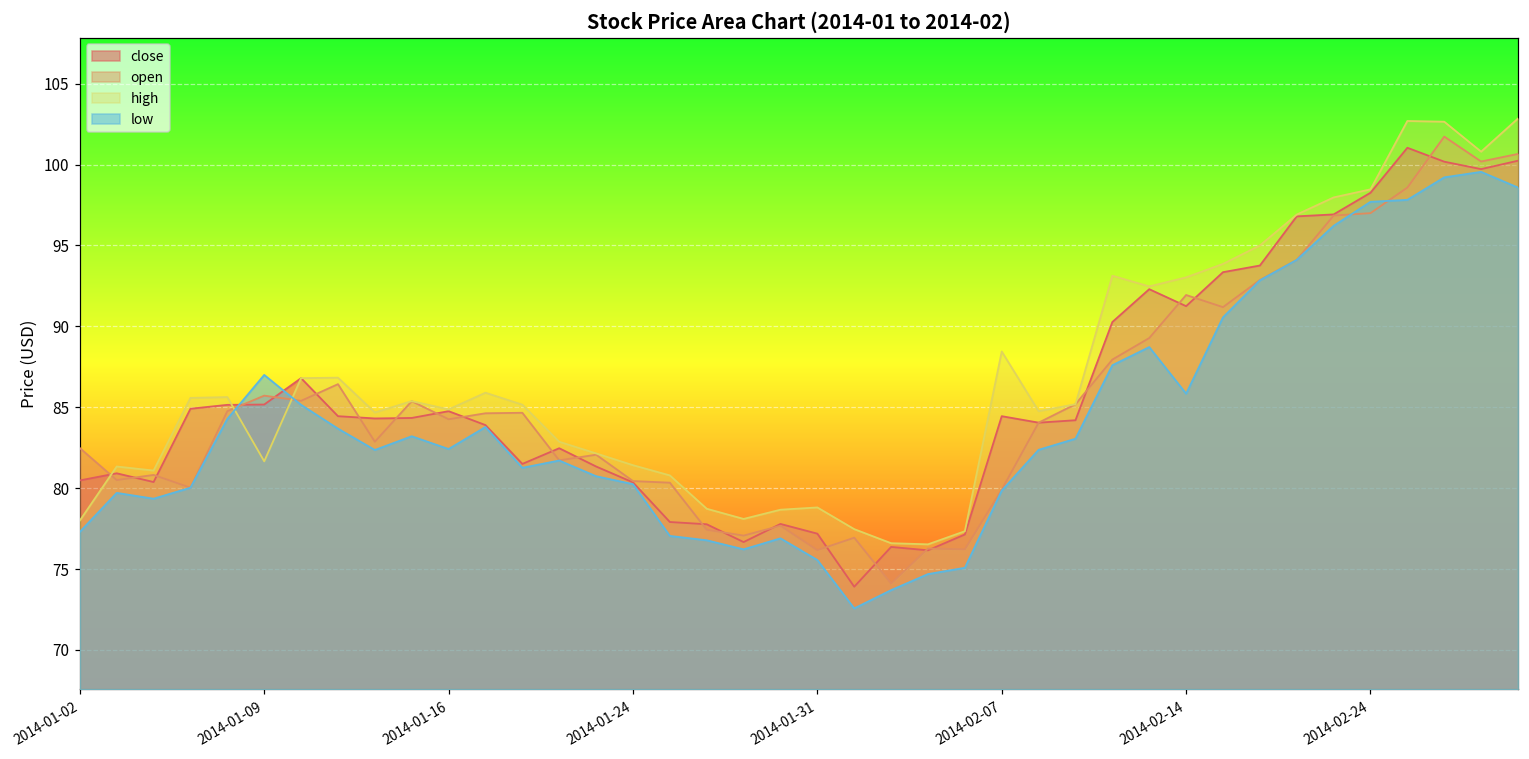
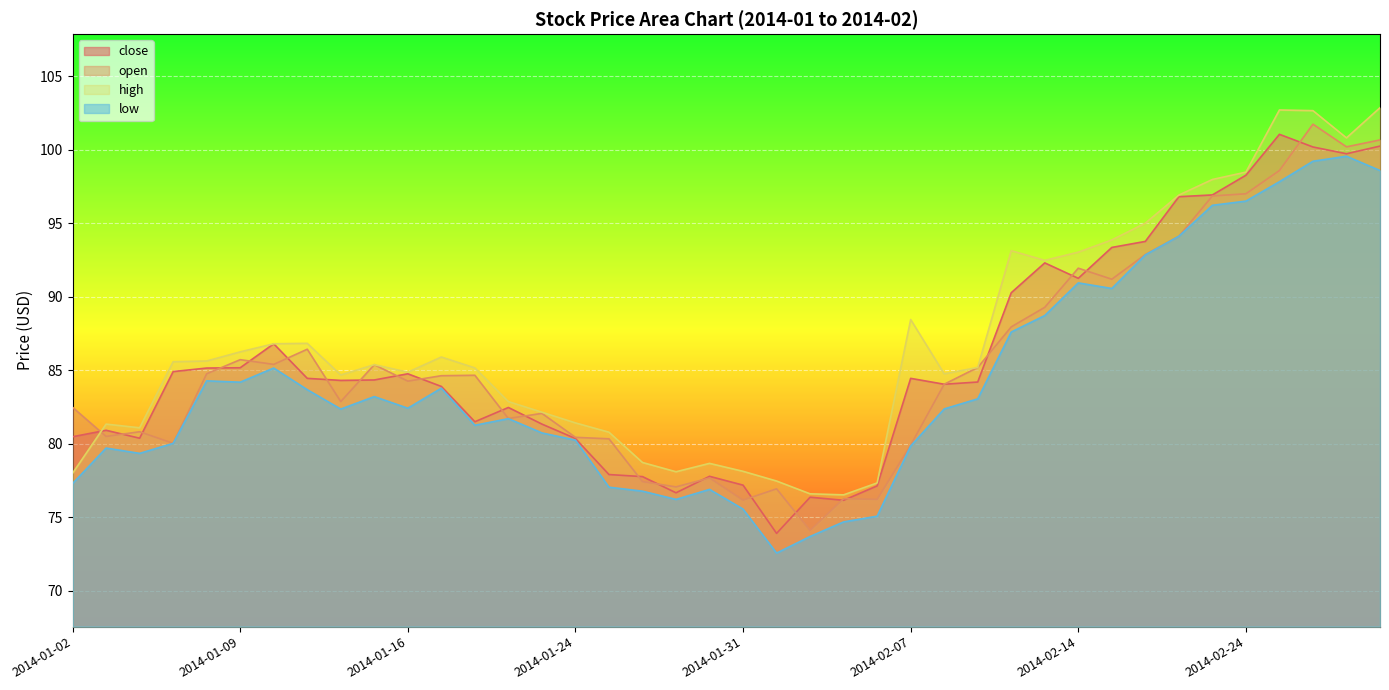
  {
    "high": {
      "2014-01-02": 78.0,
-     "2014-01-09": 81.7,
+     "2014-01-09": 86.3,
      "2014-01-24": 81.4,
-     "2014-01-31": 78.8,
+     "2014-01-31": 78.1,
      "2014-02-07": 88.5,
      "2014-02-14": 93.0,
      "2014-02-24": 98.5
    },
    "low": {
      "2014-01-02": 77.3,
-     "2014-01-09": 87.0,
+     "2014-01-09": 84.2,
      "2014-01-16": 82.4,
      "2014-01-31": 75.6,
-     "2014-02-14": 85.8,
-     "2014-02-24": 97.7
+     "2014-02-14": 90.9,
+     "2014-02-24": 96.5
    }
  }
